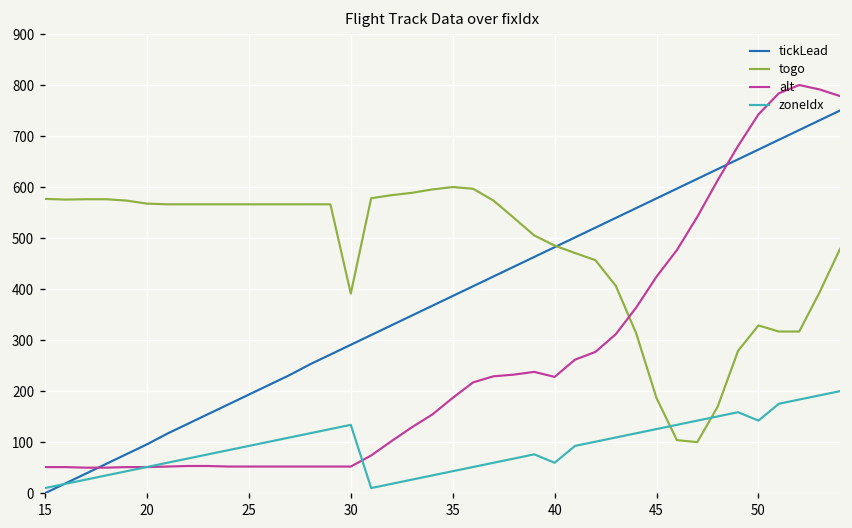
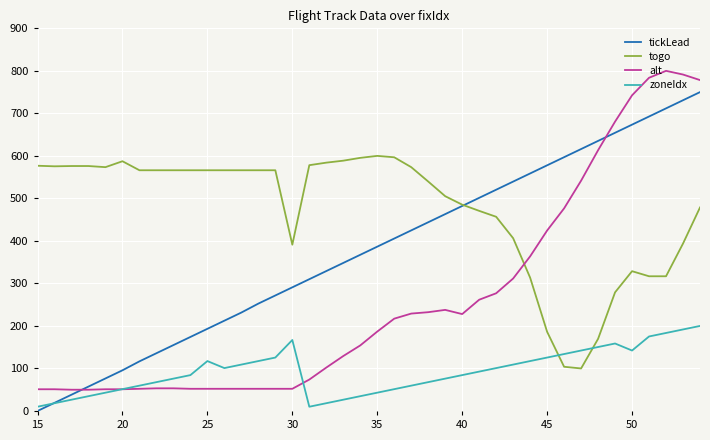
  {
    "tickLead": {
      "15": 0,
      "20": 100,
      "25": 190,
      "30": 290,
      "35": 390,
      "45": 580,
      "50": 670
    },
    "togo": {
      "15": 580,
-     "20": 570,
+     "20": 590,
      "25": 570,
      "30": 390,
      "35": 600,
      "45": 190,
      "50": 330
    },
    "alt": {
      "15": 50,
      "25": 50,
      "30": 50,
      "35": 190,
      "40": 230,
      "45": 420,
      "50": 740
    },
    "zoneIdx": {
      "15": 10,
-     "25": 90,
-     "30": 130,
+     "25": 120,
+     "30": 170,
      "35": 40,
-     "40": 60,
+     "40": 80,
      "45": 130,
      "50": 140
    }
  }
